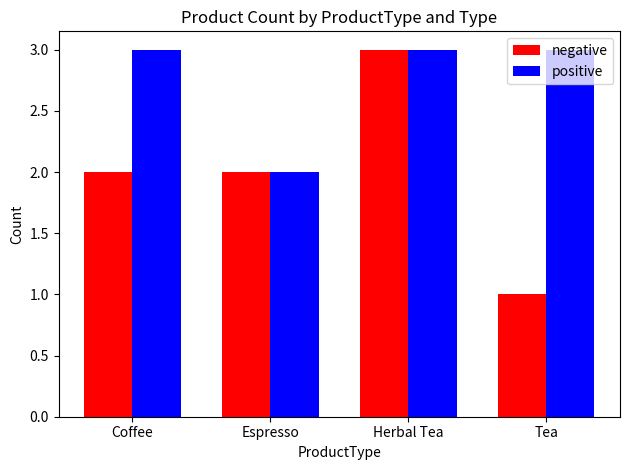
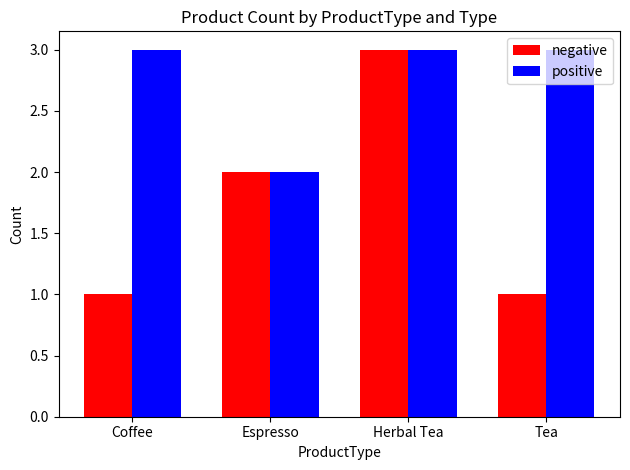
  {
    "negative": {
-     "Coffee": 2,
+     "Coffee": 1,
      "Espresso": 2,
      "Herbal Tea": 3,
      "Tea": 1
    },
    "positive": {
      "Coffee": 3,
      "Espresso": 2,
      "Herbal Tea": 3
    }
  }
